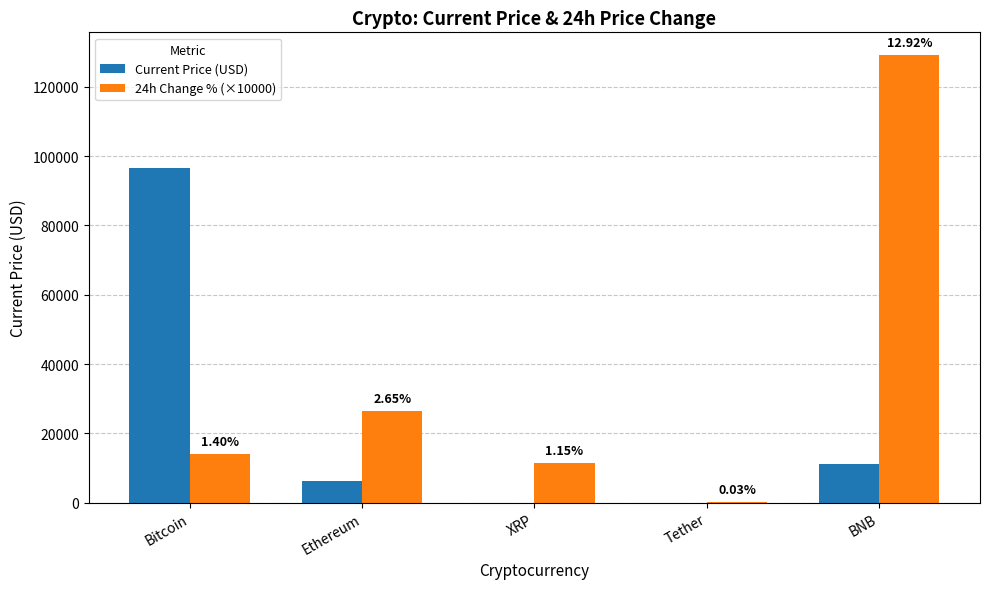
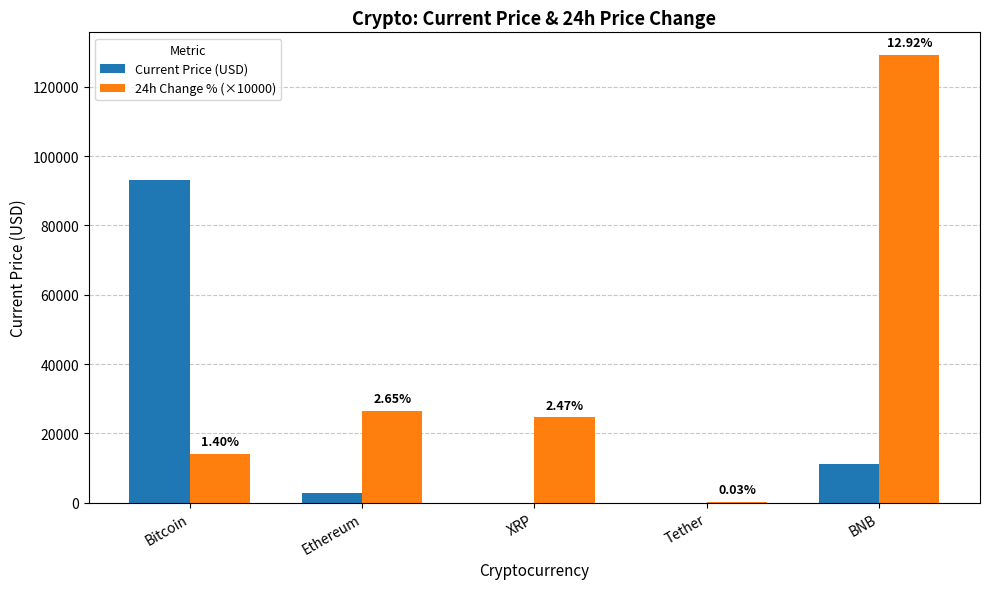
  {
    "Current Price (USD)": {
-     "Bitcoin": "97000",
-     "Ethereum": "6000",
+     "Bitcoin": "93000",
+     "Ethereum": "3000",
      "BNB": "11000"
    },
    "24h Change % (×10000)": {
-     "XRP": "1.15%"
+     "XRP": "2.47%"
    }
  }
